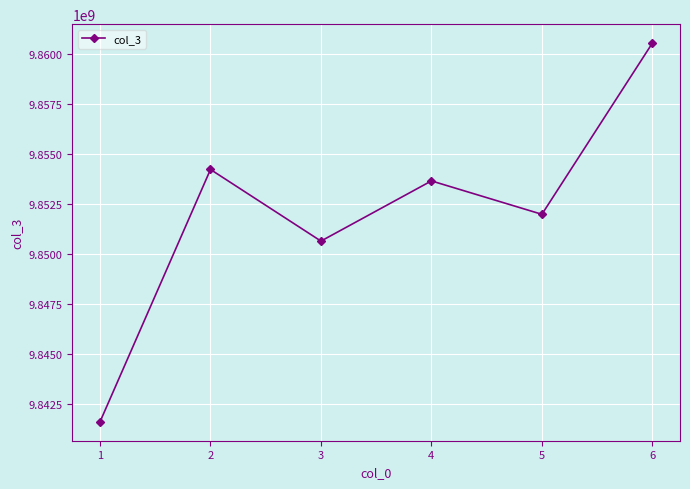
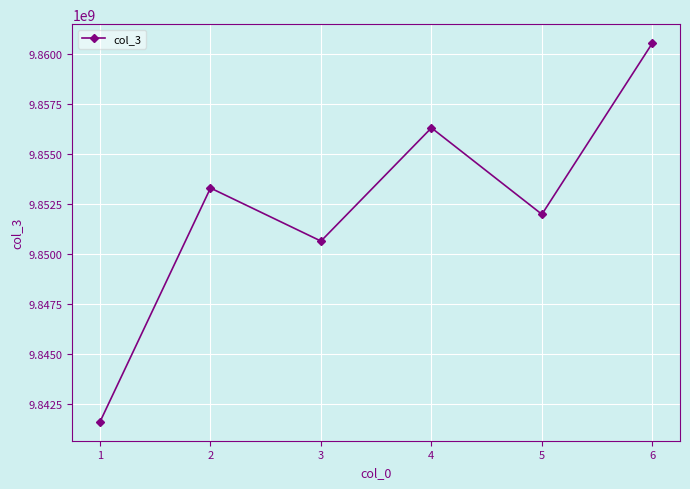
  {
    "1": 9841600000,
-   "2": 9854200000,
+   "2": 9853300000,
    "3": 9850700000,
-   "4": 9853700000,
+   "4": 9856300000,
    "5": 9852000000,
    "6": 9860600000
  }
